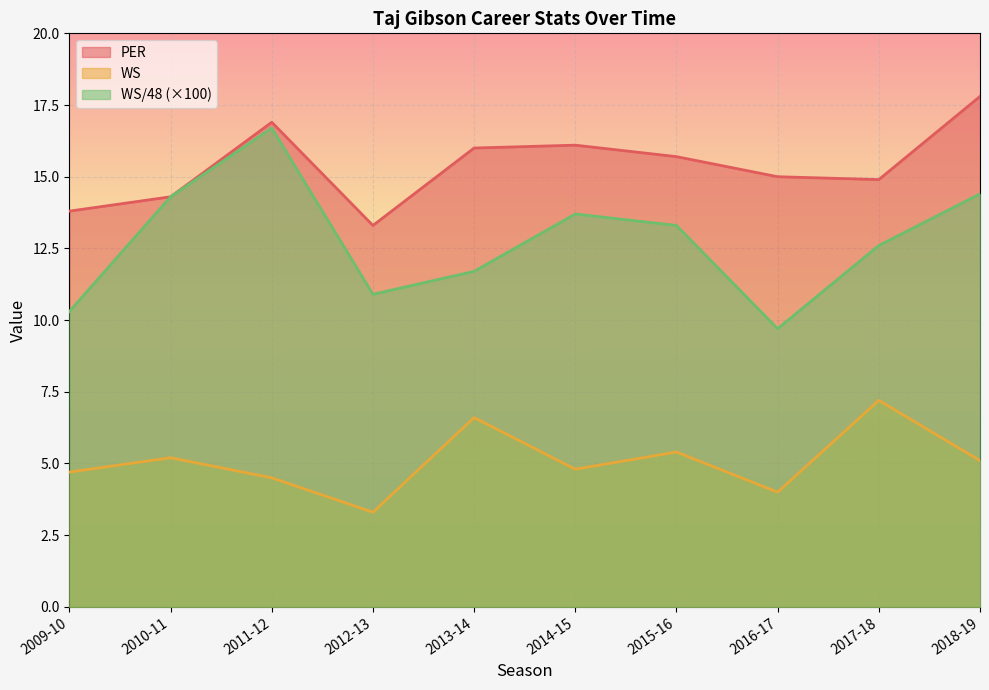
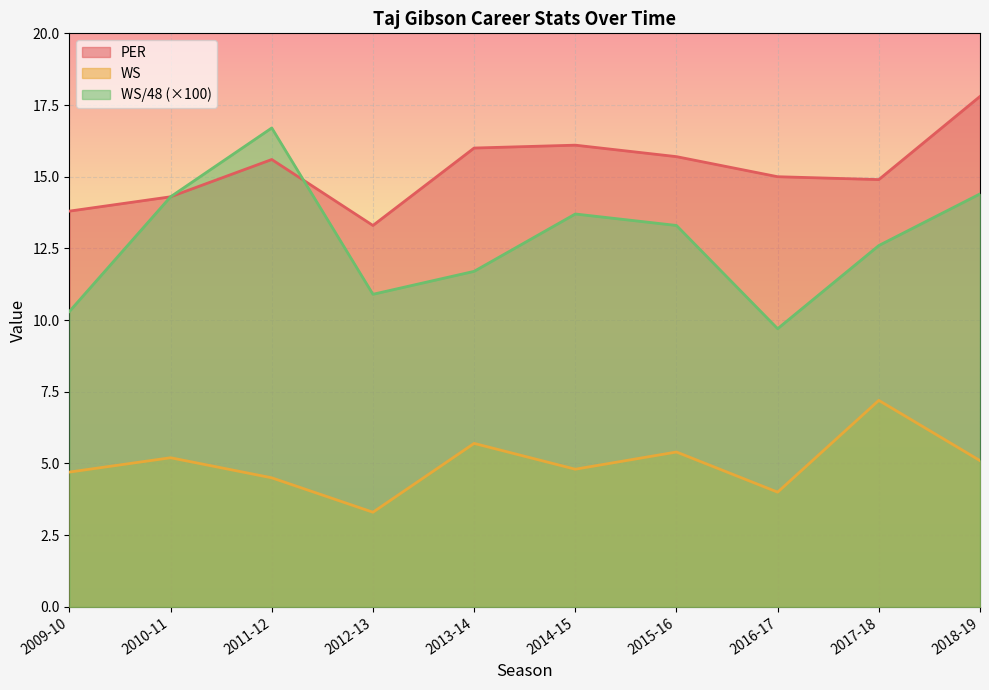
  {
    "PER": {
      "2009-10": 13.8,
-     "2011-12": 16.9,
+     "2011-12": 15.6,
      "2012-13": 13.3,
      "2013-14": 16.0,
      "2014-15": 16.1,
      "2015-16": 15.7,
      "2016-17": 15.0,
      "2017-18": 14.9,
      "2018-19": 17.8
    },
    "WS": {
      "2009-10": 4.7,
      "2010-11": 5.2,
      "2011-12": 4.5,
      "2012-13": 3.3,
-     "2013-14": 6.6,
+     "2013-14": 5.7,
      "2014-15": 4.8,
      "2015-16": 5.4,
      "2016-17": 4.0,
      "2017-18": 7.2,
      "2018-19": 5.1
    },
    "WS/48 (×100)": {
      "2009-10": 10.3,
      "2011-12": 16.7,
      "2012-13": 10.9,
      "2013-14": 11.7,
      "2014-15": 13.7,
      "2015-16": 13.3,
      "2016-17": 9.7,
      "2017-18": 12.6,
      "2018-19": 14.4
    }
  }
